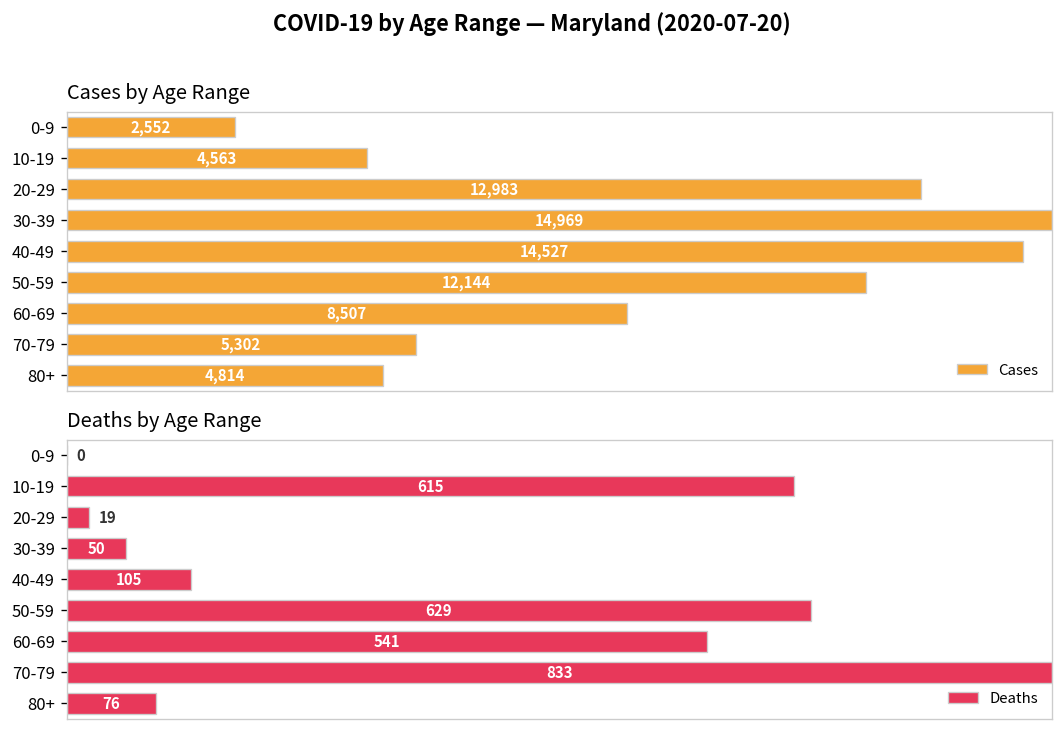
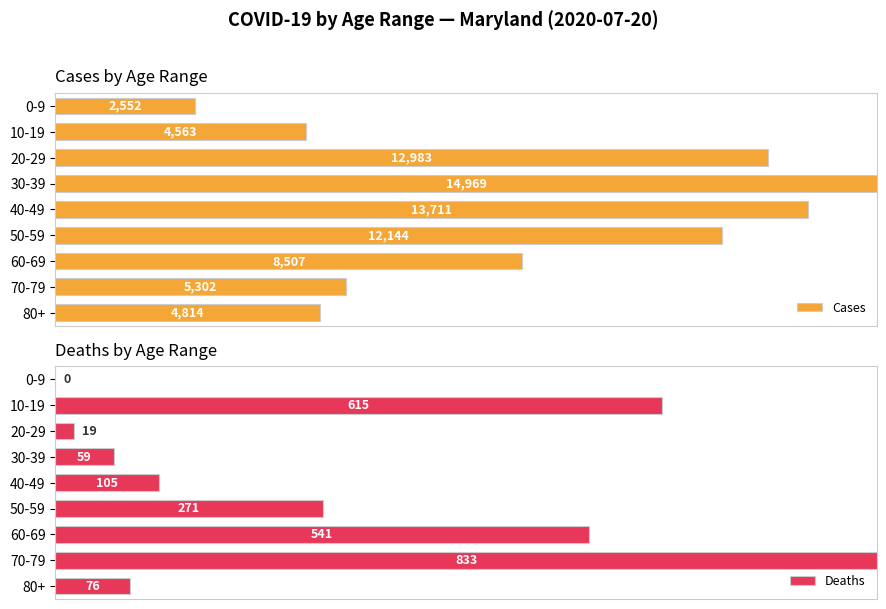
  {
    "Cases by Age Range": {
-     "40-49": "14,527"
+     "40-49": "13,711"
    },
    "Deaths by Age Range": {
      "0-9": "0",
-     "30-39": "50",
-     "50-59": "629"
+     "30-39": "59",
+     "50-59": "271"
    }
  }
